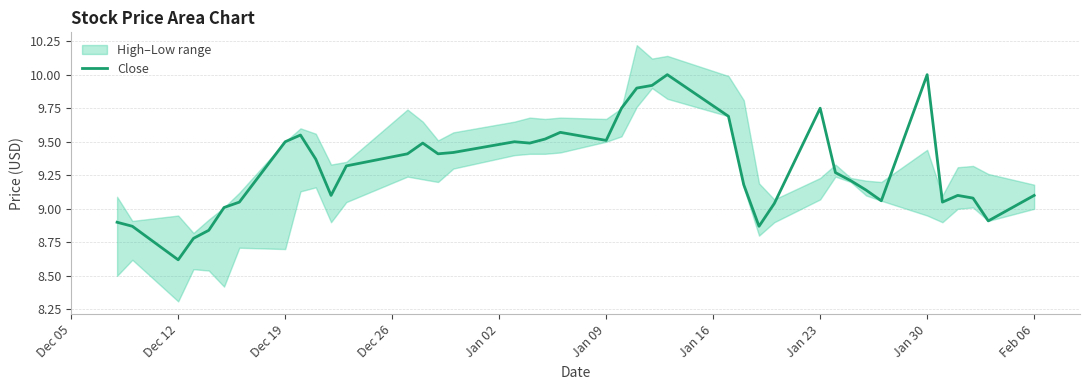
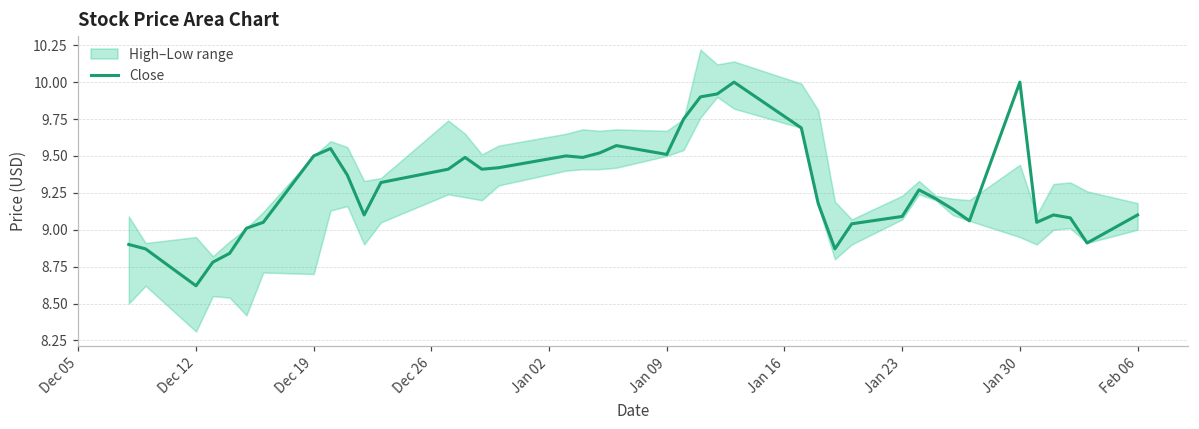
  {
    "Close": {
      "Dec 12": 8.62,
      "Jan 09": 9.51,
-     "Jan 23": 9.75,
+     "Jan 23": 9.09,
      "Jan 30": 10.00,
      "Feb 06": 9.10
    }
  }
